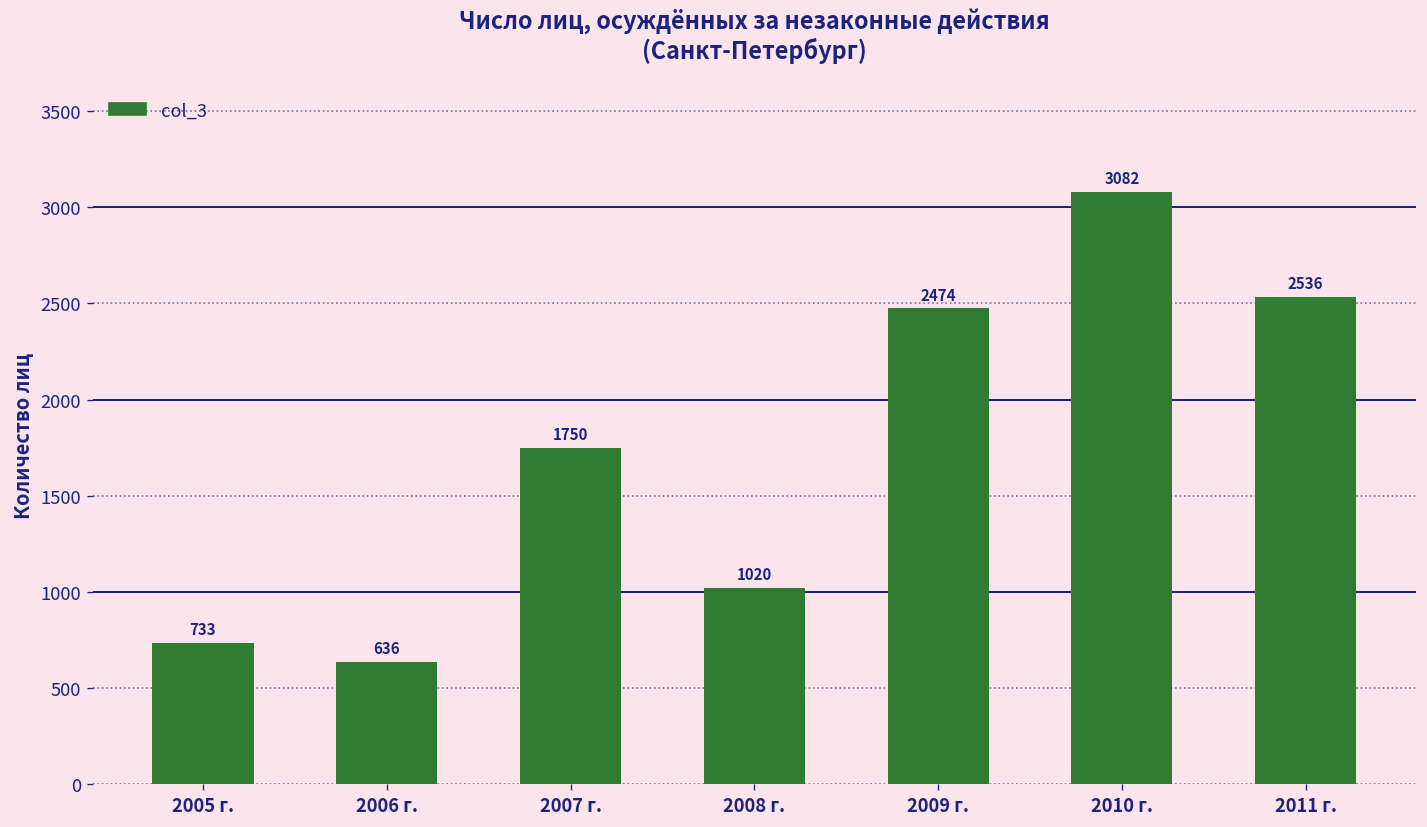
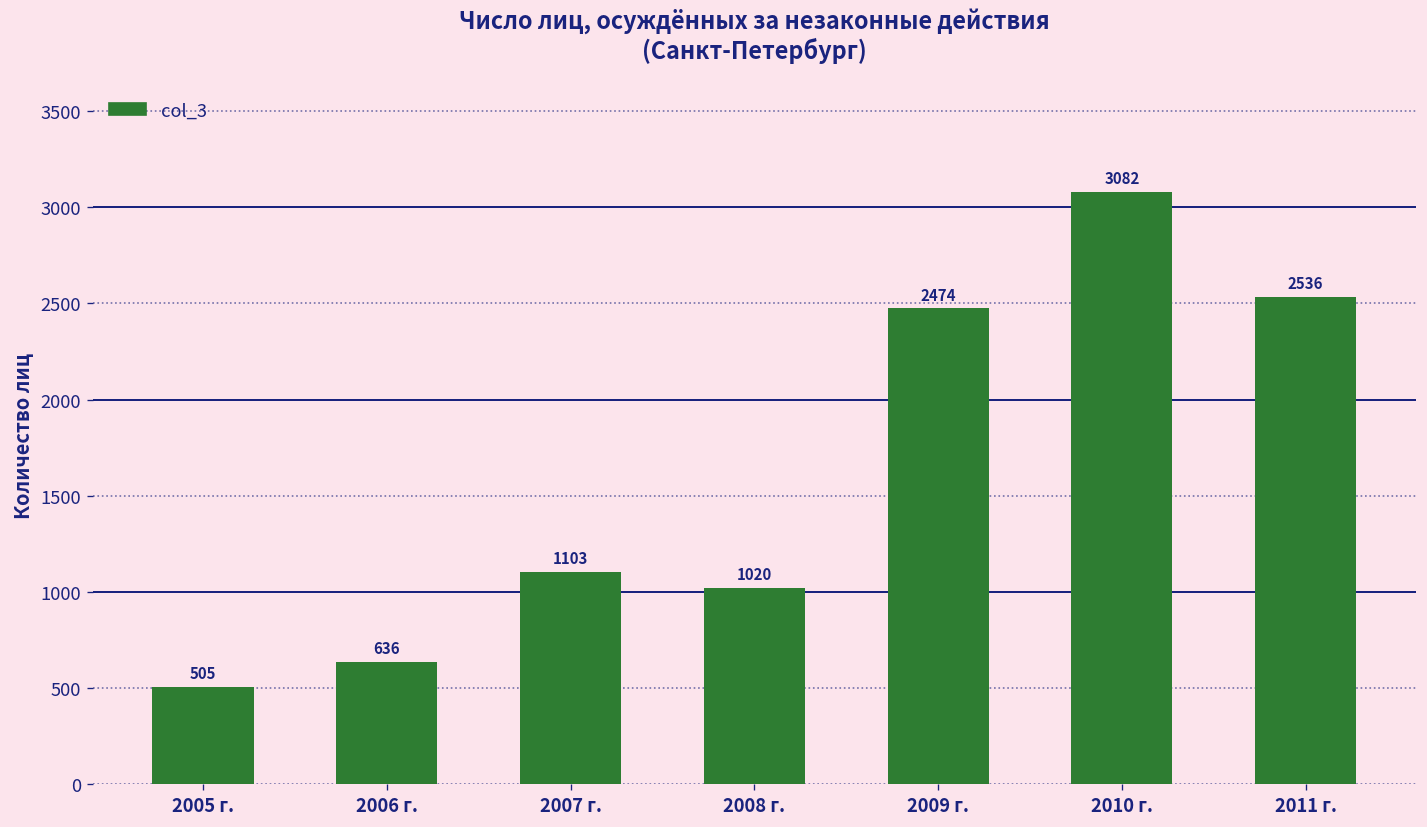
  {
-   "2005 г.": 733,
+   "2005 г.": 505,
    "2006 г.": 636,
-   "2007 г.": 1750,
+   "2007 г.": 1103,
    "2008 г.": 1020,
    "2009 г.": 2474,
    "2010 г.": 3082,
    "2011 г.": 2536
  }
